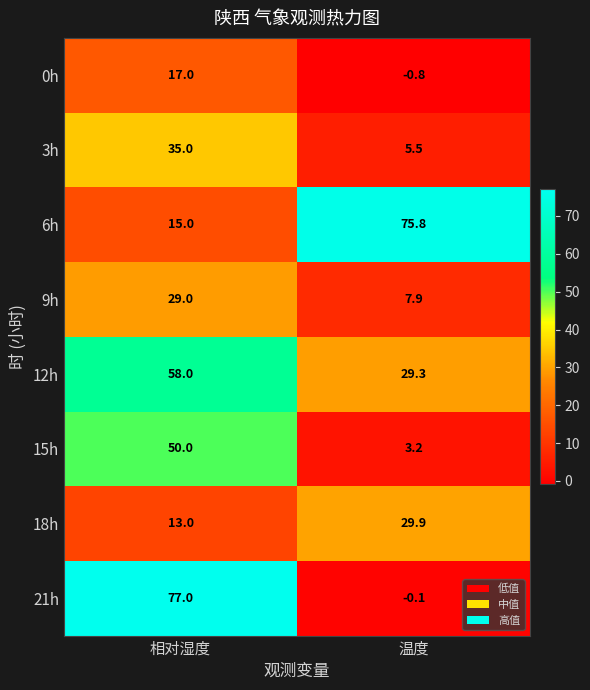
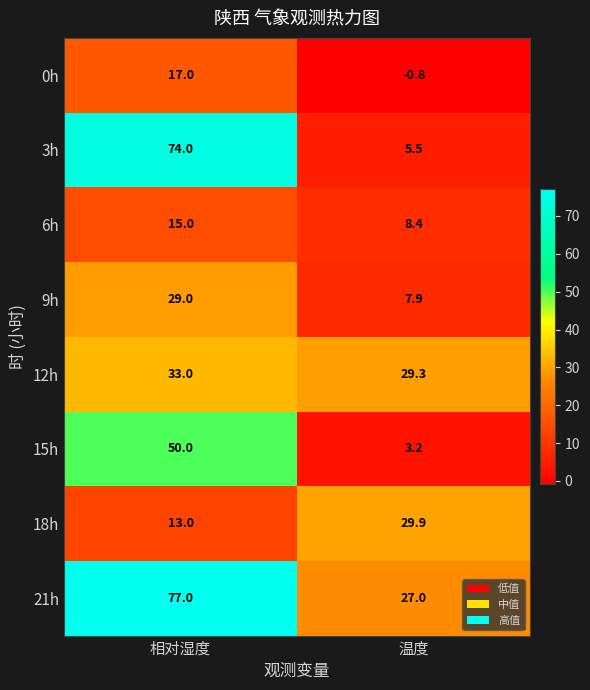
  {
    "0h": {
      "相对湿度": 17.0,
      "温度": -0.8
    },
    "3h": {
-     "相对湿度": 35.0,
+     "相对湿度": 74.0,
      "温度": 5.5
    },
    "6h": {
      "相对湿度": 15.0,
-     "温度": 75.8
+     "温度": 8.4
    },
    "9h": {
      "相对湿度": 29.0,
      "温度": 7.9
    },
    "12h": {
-     "相对湿度": 58.0,
+     "相对湿度": 33.0,
      "温度": 29.3
    },
    "15h": {
      "相对湿度": 50.0,
      "温度": 3.2
    },
    "18h": {
      "相对湿度": 13.0,
      "温度": 29.9
    },
    "21h": {
      "相对湿度": 77.0,
-     "温度": -0.1
+     "温度": 27.0
    }
  }
